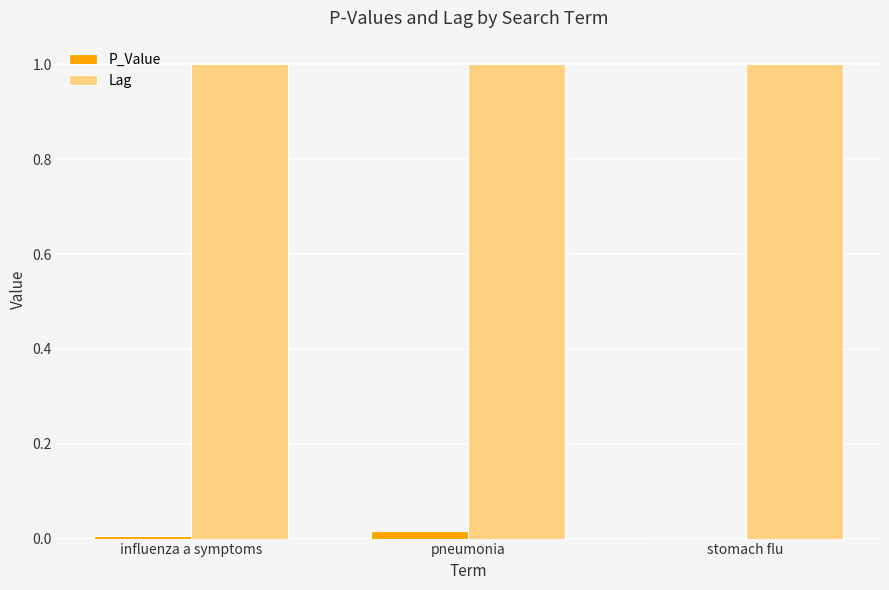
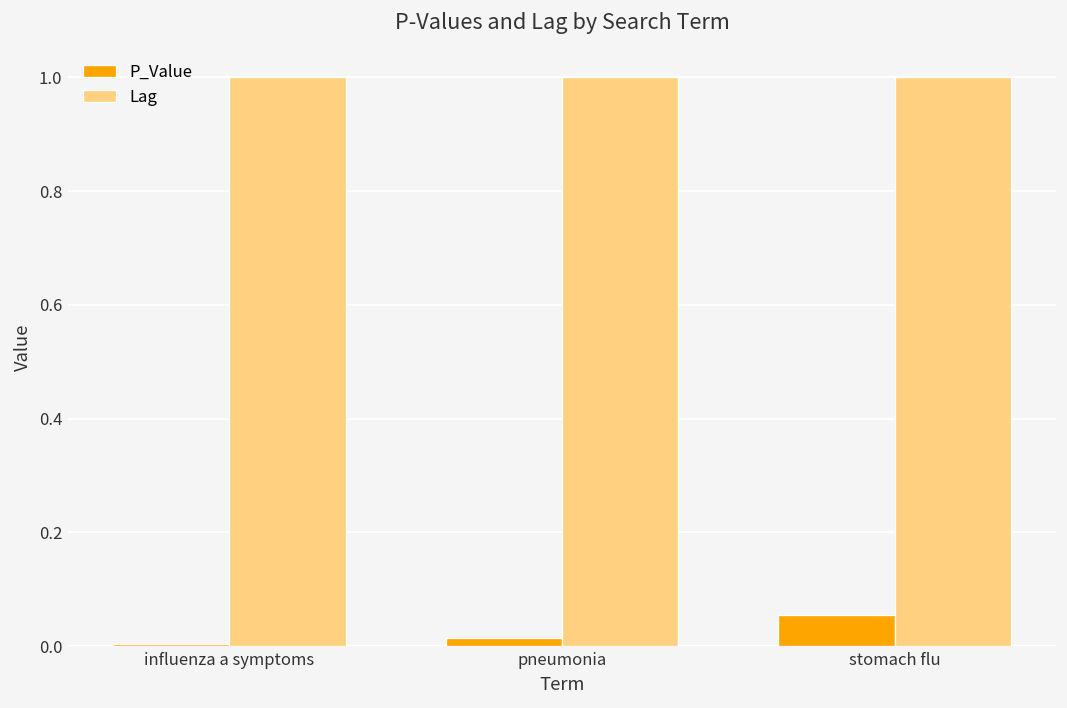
  {
    "P_Value": {
      "pneumonia": 0.02,
-     "stomach flu": 0.00
+     "stomach flu": 0.06
    },
    "Lag": {
      "influenza a symptoms": 1.00,
      "pneumonia": 1.00,
      "stomach flu": 1.00
    }
  }
